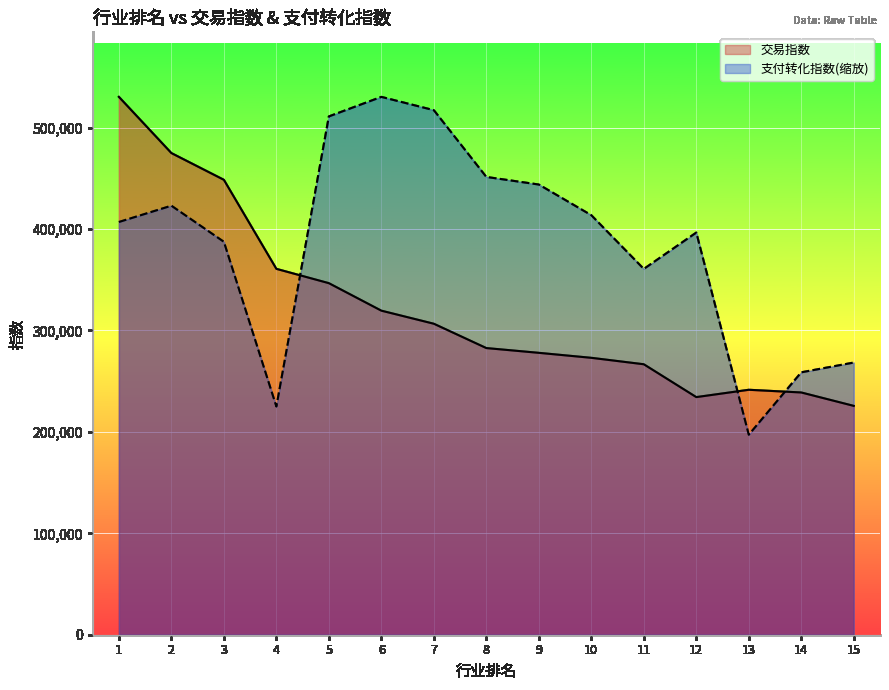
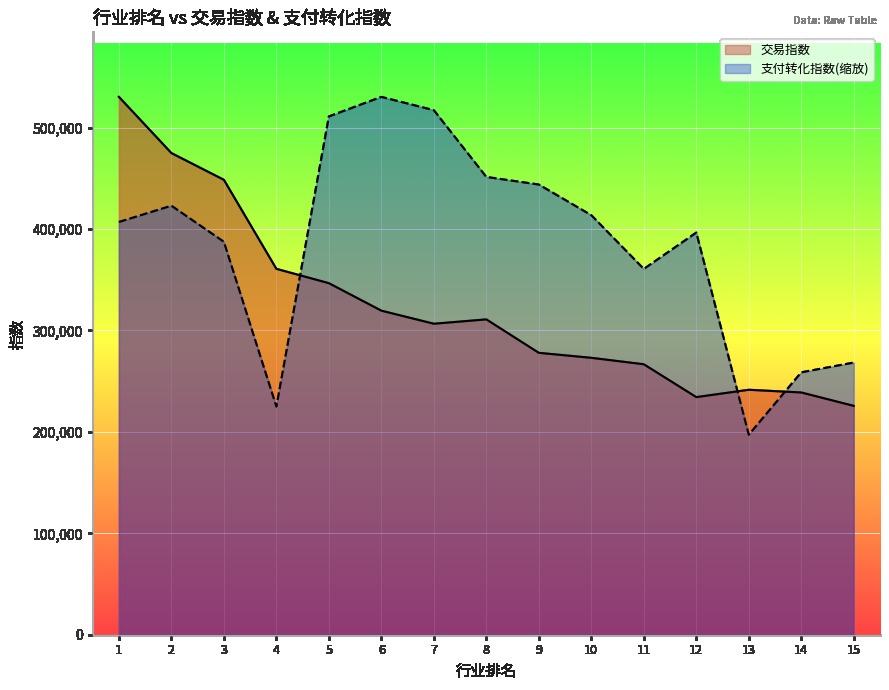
  {
    "交易指数": {
      "1": "530,000",
      "2": "475,000",
      "3": "449,000",
      "4": "361,000",
      "5": "347,000",
      "6": "320,000",
      "7": "307,000",
-     "8": "283,000",
+     "8": "311,000",
      "9": "278,000",
      "10": "273,000",
      "11": "267,000",
      "12": "234,000",
      "13": "242,000",
      "14": "239,000",
      "15": "226,000"
    },
    "支付转化指数(缩放)": {
      "1": "407,000",
      "2": "423,000",
      "3": "387,000",
      "4": "225,000",
      "5": "511,000",
      "6": "530,000",
      "7": "517,000",
      "8": "451,000",
      "9": "444,000",
      "10": "414,000",
      "11": "361,000",
      "12": "397,000",
      "13": "197,000",
      "14": "259,000",
      "15": "268,000"
    }
  }
